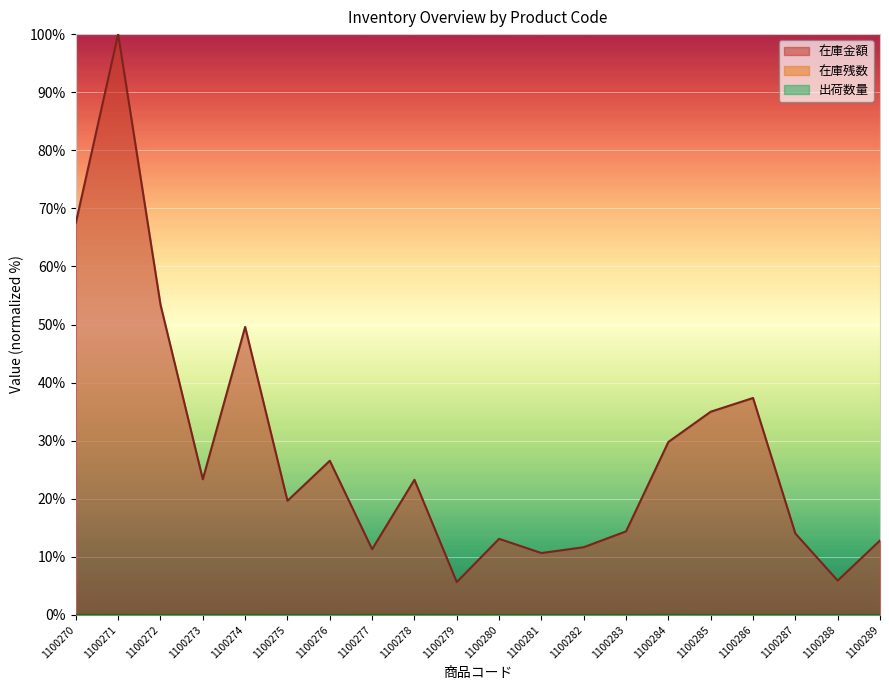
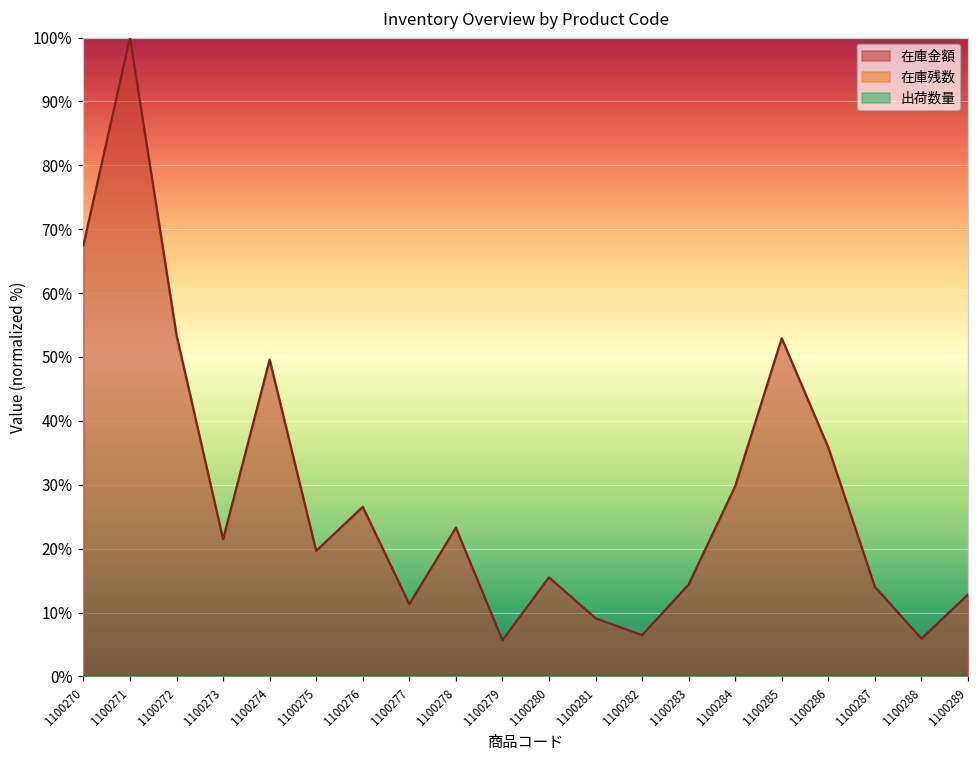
  {
    "在庫金額": {
      "1100270": "68%",
      "1100271": "100%",
      "1100272": "53%",
-     "1100273": "23%",
+     "1100273": "21%",
      "1100274": "50%",
      "1100275": "20%",
      "1100276": "27%",
      "1100277": "11%",
      "1100278": "23%",
      "1100279": "6%",
-     "1100280": "13%",
-     "1100281": "11%",
-     "1100282": "12%",
+     "1100280": "16%",
+     "1100281": "9%",
+     "1100282": "6%",
      "1100283": "14%",
      "1100284": "30%",
-     "1100285": "35%",
-     "1100286": "37%",
+     "1100285": "53%",
+     "1100286": "36%",
      "1100287": "14%",
      "1100288": "6%",
      "1100289": "13%"
    },
    "出荷数量": {
      "1100270": "0%",
      "1100271": "0%",
      "1100272": "0%",
      "1100273": "0%",
      "1100274": "0%",
      "1100275": "0%",
      "1100276": "0%",
      "1100277": "0%",
      "1100278": "0%",
      "1100279": "0%",
      "1100280": "0%",
      "1100281": "0%",
      "1100282": "0%",
      "1100283": "0%",
      "1100284": "0%",
      "1100285": "0%",
      "1100286": "0%",
      "1100287": "0%",
      "1100288": "0%",
      "1100289": "0%"
    }
  }
